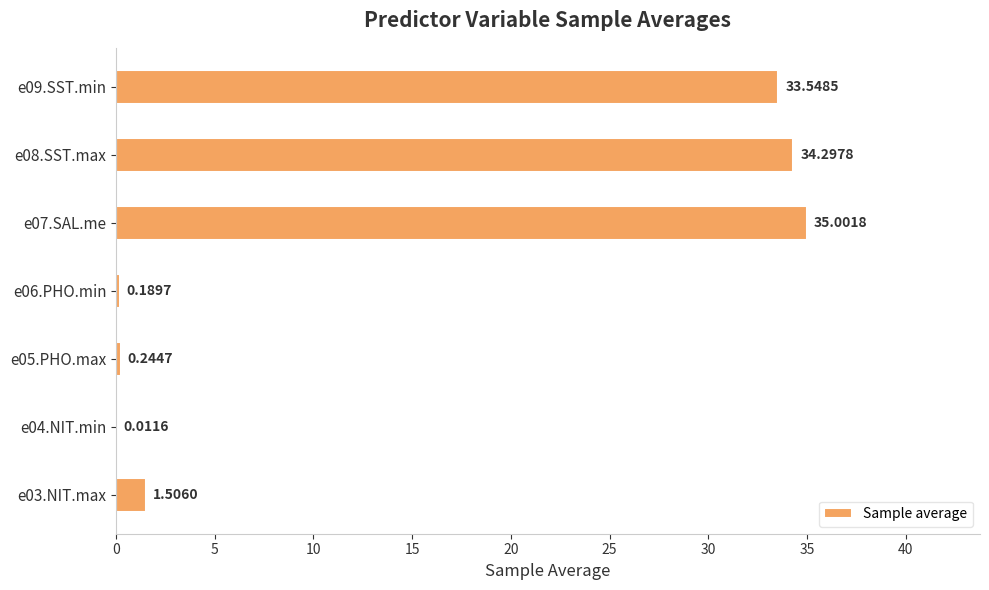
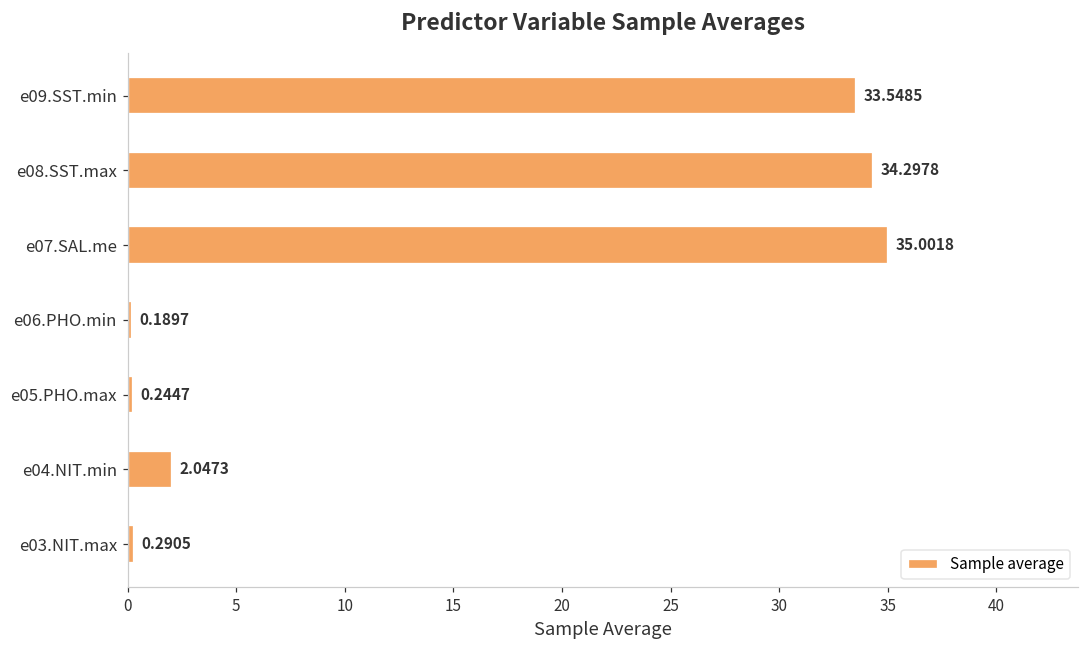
  {
    "e09.SST.min": 33.5485,
    "e08.SST.max": 34.2978,
    "e07.SAL.me": 35.0018,
    "e06.PHO.min": 0.1897,
    "e05.PHO.max": 0.2447,
-   "e04.NIT.min": 0.0116,
-   "e03.NIT.max": 1.5060
+   "e04.NIT.min": 2.0473,
+   "e03.NIT.max": 0.2905
  }
